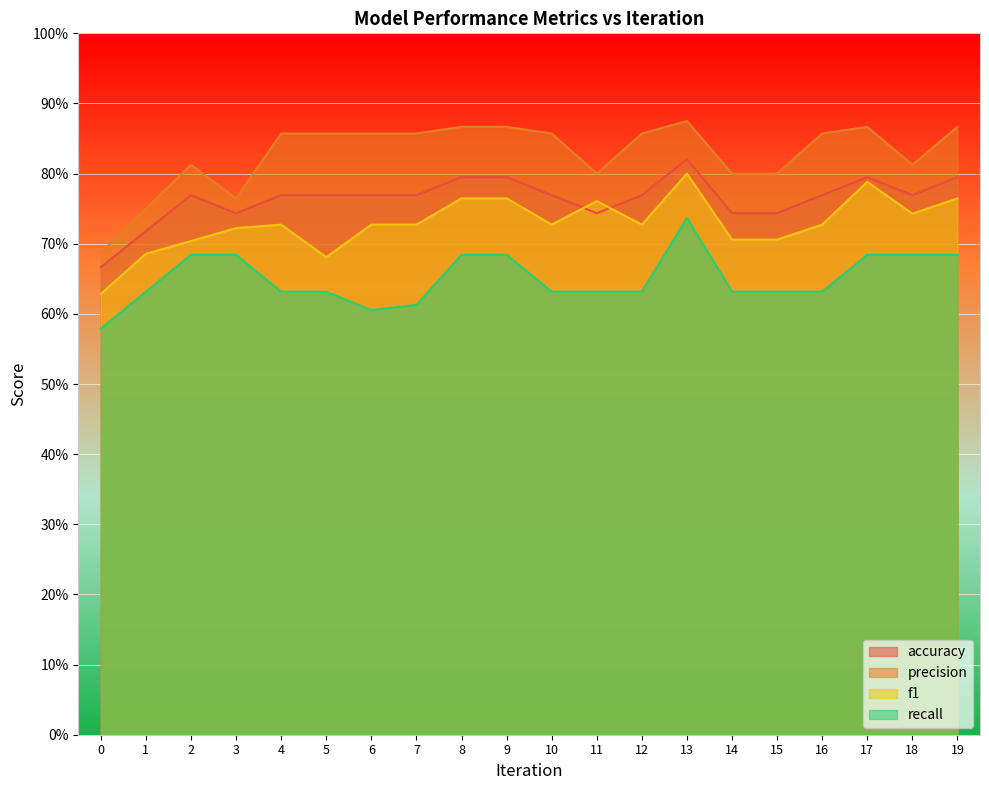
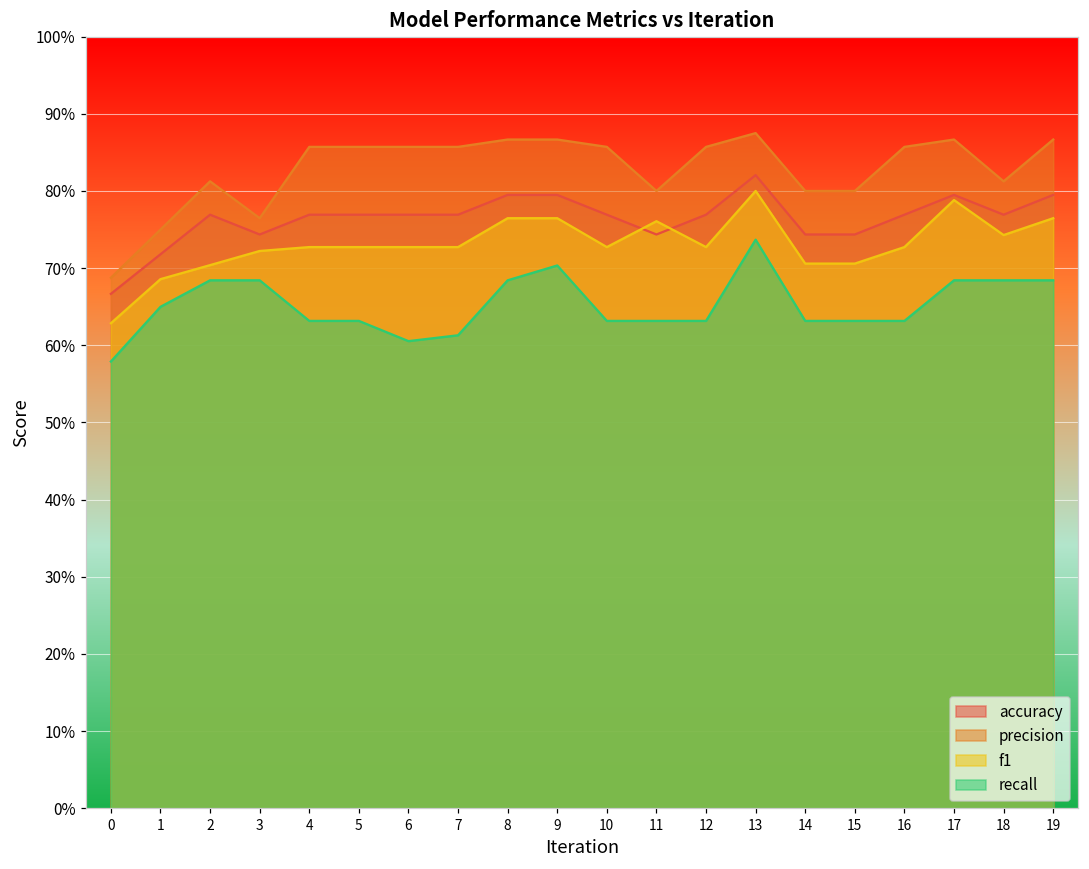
  {
    "f1": {
      "0": "63%",
      "1": "69%",
      "2": "70%",
      "3": "72%",
      "4": "73%",
-     "5": "68%",
+     "5": "73%",
      "6": "73%",
      "7": "73%",
      "8": "76%",
      "9": "76%",
      "10": "73%",
      "11": "76%",
      "12": "73%",
      "13": "80%",
      "14": "71%",
      "15": "71%",
      "16": "73%",
      "17": "79%",
      "18": "74%",
      "19": "76%"
    },
    "recall": {
      "0": "58%",
-     "1": "63%",
+     "1": "65%",
      "2": "68%",
      "3": "68%",
      "4": "63%",
      "5": "63%",
      "6": "61%",
      "7": "61%",
      "8": "68%",
-     "9": "68%",
+     "9": "70%",
      "10": "63%",
      "11": "63%",
      "12": "63%",
      "13": "74%",
      "14": "63%",
      "15": "63%",
      "16": "63%",
      "17": "68%",
      "18": "68%",
      "19": "68%"
    }
  }
